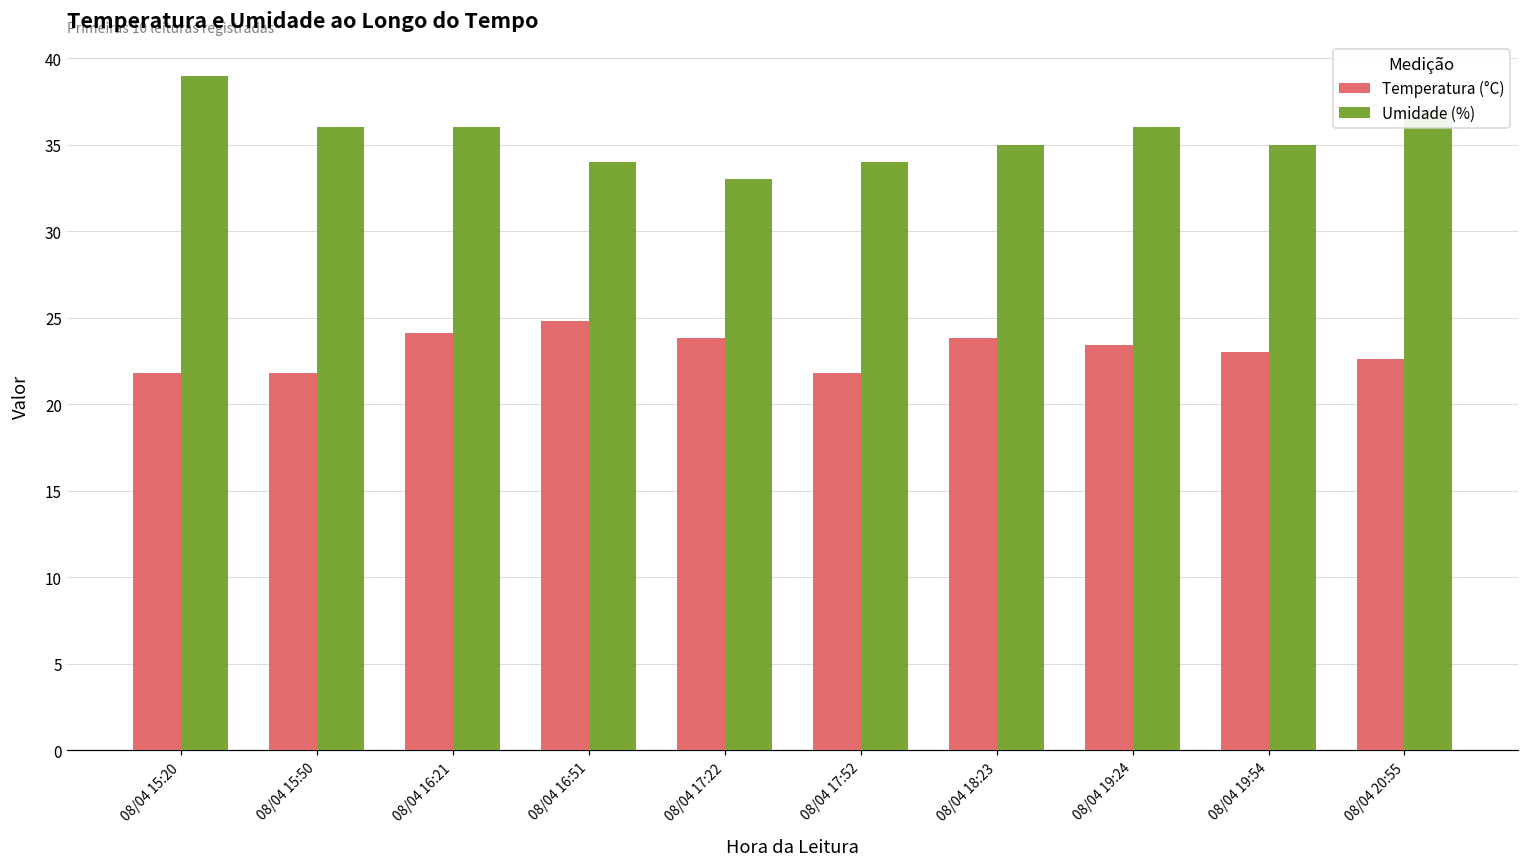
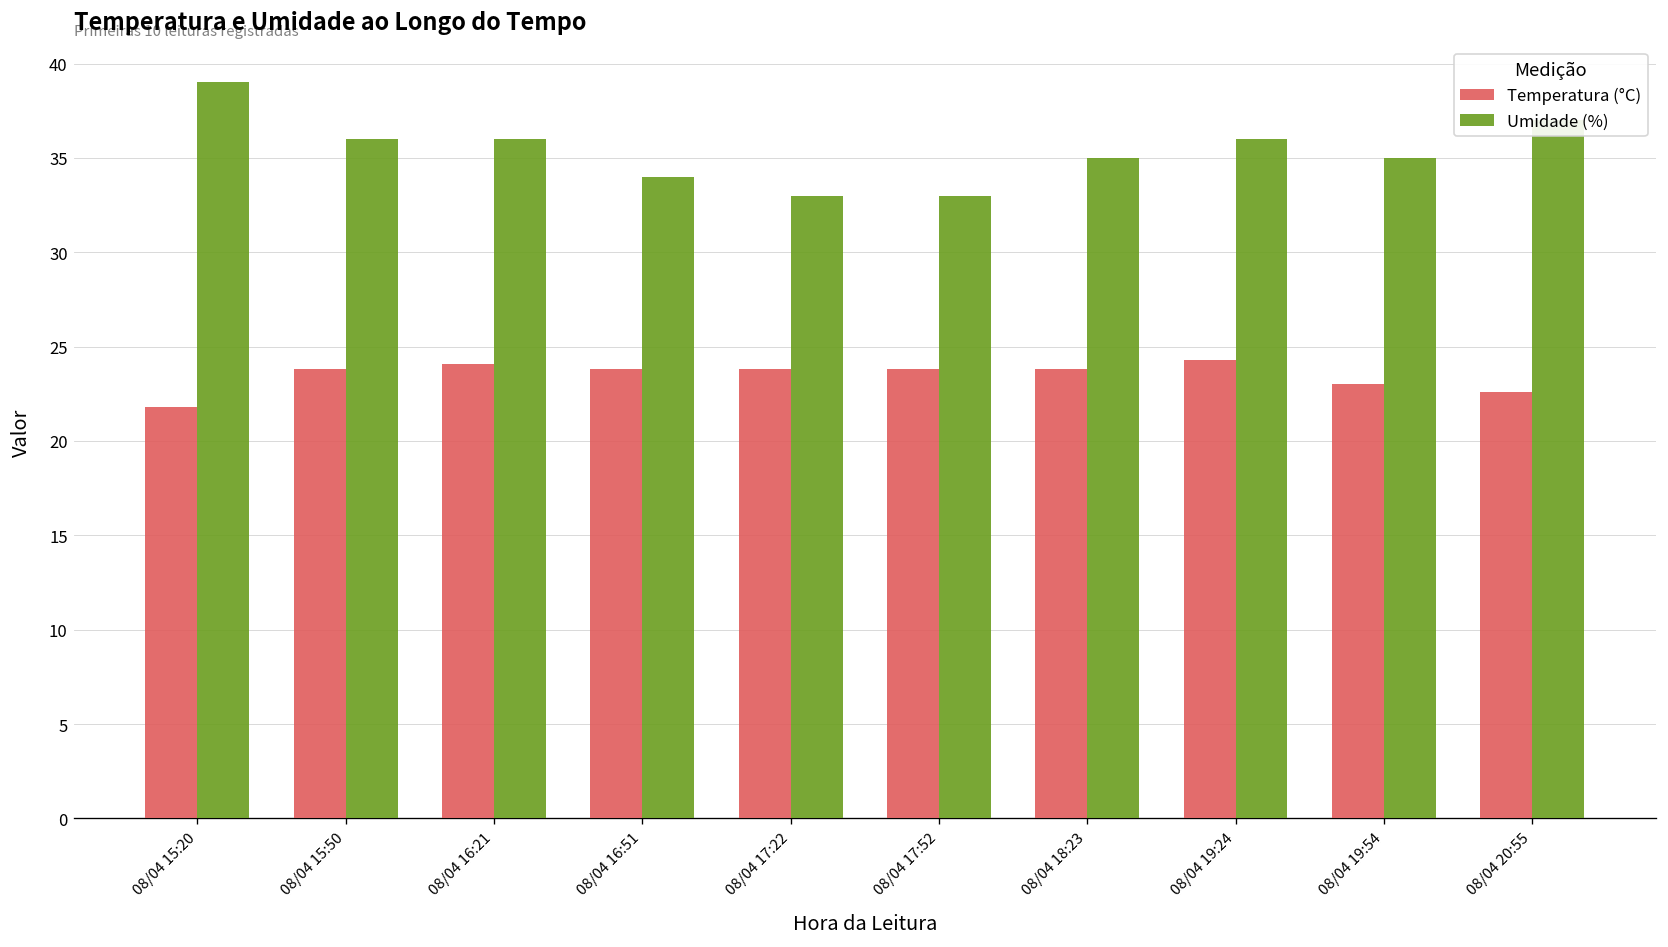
  {
    "Temperatura (°C)": {
      "08/04 15:20": 21.8,
-     "08/04 15:50": 21.8,
+     "08/04 15:50": 23.8,
      "08/04 16:21": 24.1,
-     "08/04 16:51": 24.8,
+     "08/04 16:51": 23.8,
      "08/04 17:22": 23.8,
-     "08/04 17:52": 21.8,
+     "08/04 17:52": 23.8,
      "08/04 18:23": 23.8,
-     "08/04 19:24": 23.4,
+     "08/04 19:24": 24.3,
      "08/04 19:54": 23.0,
      "08/04 20:55": 22.6
    },
    "Umidade (%)": {
      "08/04 15:20": 39,
      "08/04 15:50": 36,
      "08/04 16:21": 36,
      "08/04 16:51": 34,
      "08/04 17:22": 33,
-     "08/04 17:52": 34,
+     "08/04 17:52": 33,
      "08/04 18:23": 35,
      "08/04 19:24": 36,
      "08/04 19:54": 35
    }
  }
